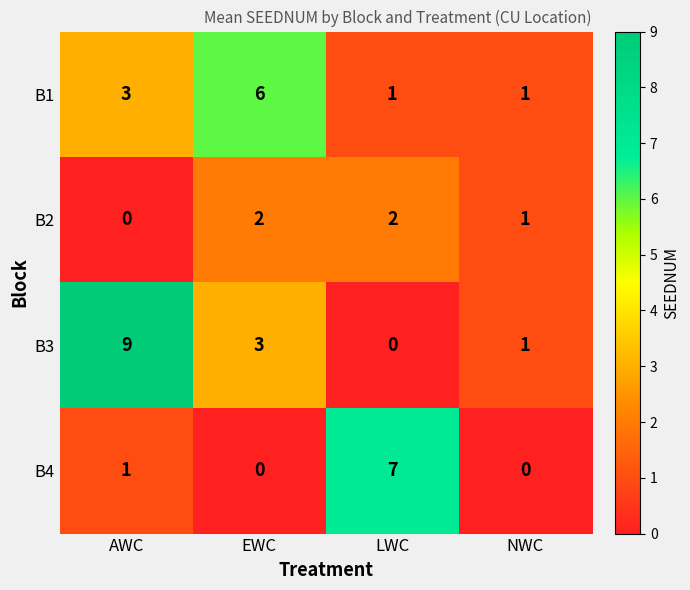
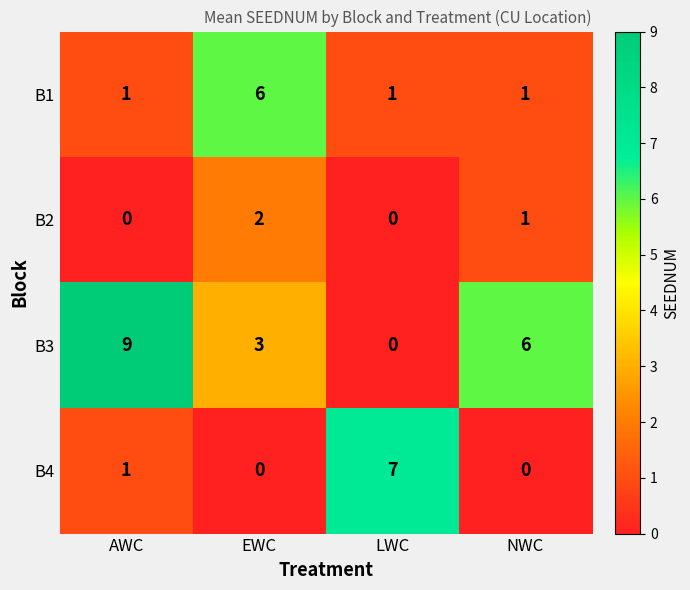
  {
    "B1": {
-     "AWC": 3,
+     "AWC": 1,
      "EWC": 6,
      "LWC": 1,
      "NWC": 1
    },
    "B2": {
      "AWC": 0,
      "EWC": 2,
-     "LWC": 2,
+     "LWC": 0,
      "NWC": 1
    },
    "B3": {
      "AWC": 9,
      "EWC": 3,
      "LWC": 0,
-     "NWC": 1
+     "NWC": 6
    },
    "B4": {
      "AWC": 1,
      "EWC": 0,
      "LWC": 7,
      "NWC": 0
    }
  }
